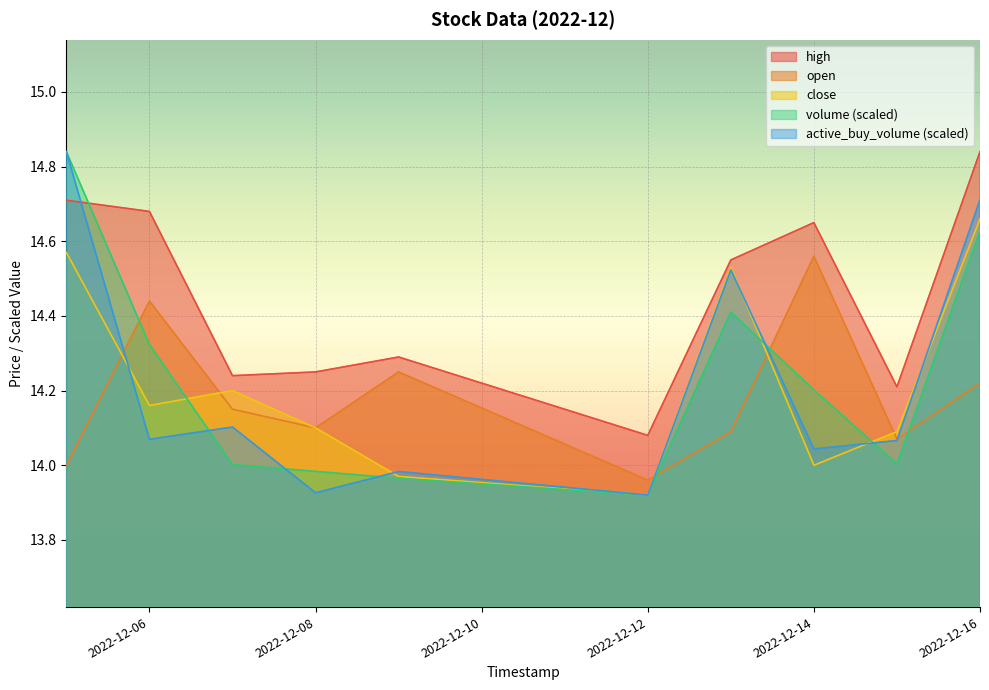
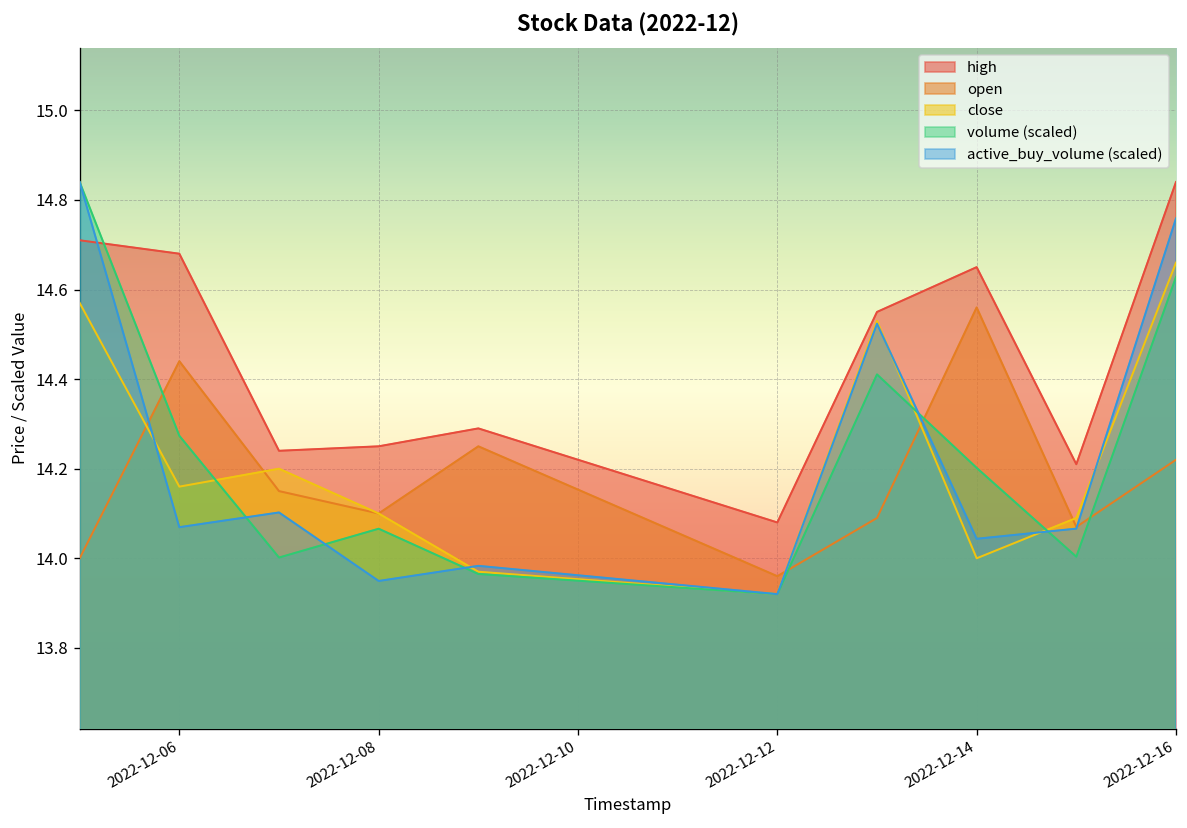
  {
    "close": {
      "2022-12-06": 14.16,
      "2022-12-14": 14.00,
      "2022-12-16": 14.66
    },
    "volume (scaled)": {
-     "2022-12-06": 14.32,
-     "2022-12-08": 13.98,
+     "2022-12-06": 14.27,
+     "2022-12-08": 14.07,
      "2022-12-14": 14.20,
      "2022-12-16": 14.63
    },
    "active_buy_volume (scaled)": {
      "2022-12-06": 14.07,
-     "2022-12-08": 13.93,
+     "2022-12-08": 13.95,
      "2022-12-14": 14.04,
-     "2022-12-16": 14.71
+     "2022-12-16": 14.76
    }
  }
